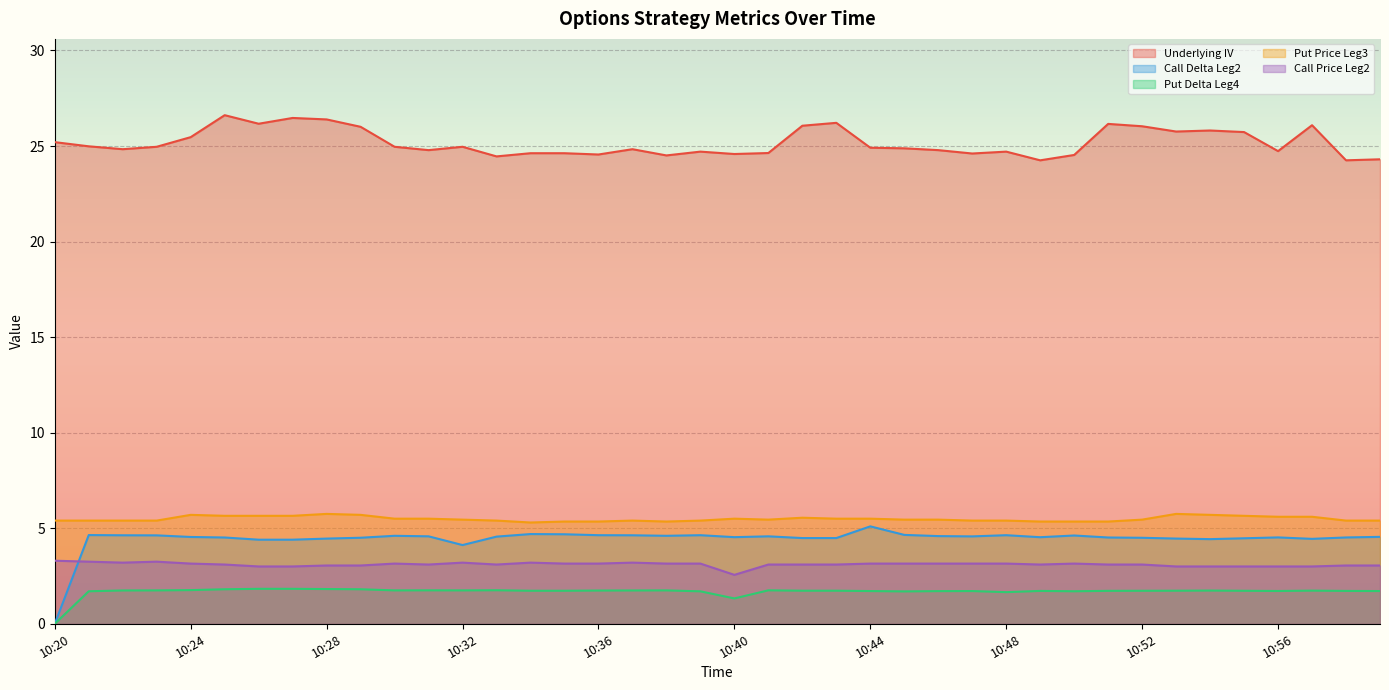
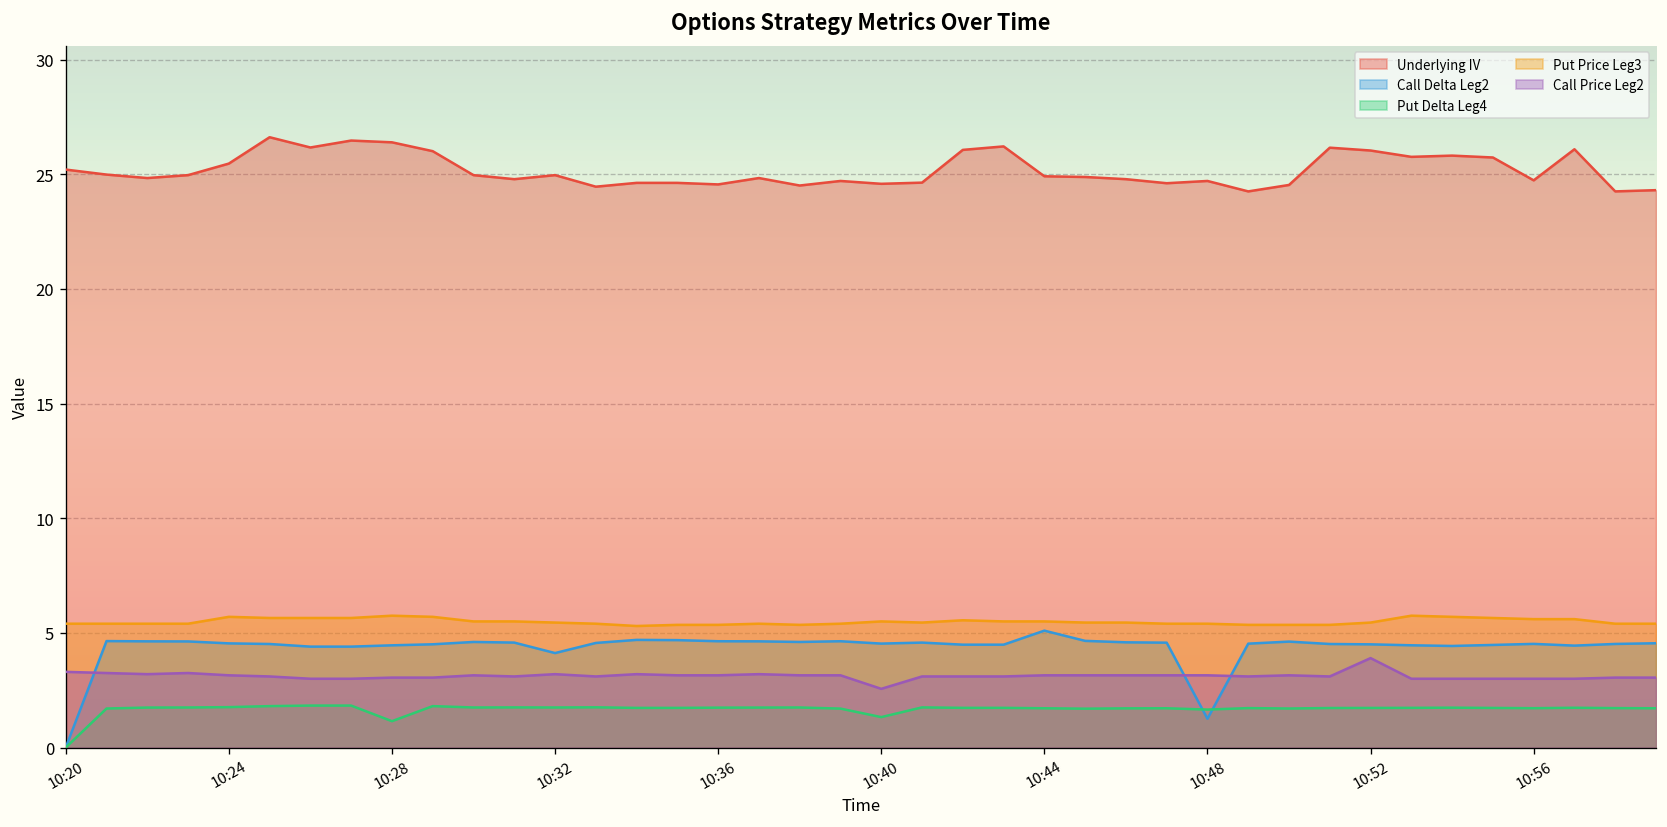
  {
    "Call Delta Leg2": {
      "10:24": 4.5,
      "10:28": 4.5,
      "10:32": 4.1,
      "10:36": 4.6,
      "10:40": 4.5,
      "10:44": 5.1,
-     "10:48": 4.6,
+     "10:48": 1.3,
      "10:52": 4.5,
      "10:56": 4.5
    },
    "Put Delta Leg4": {
      "10:24": 1.8,
-     "10:28": 1.8,
+     "10:28": 1.1,
      "10:32": 1.7,
      "10:36": 1.7,
      "10:40": 1.3,
      "10:44": 1.7,
      "10:48": 1.7,
      "10:52": 1.7,
      "10:56": 1.7
    },
    "Call Price Leg2": {
      "10:20": 3.3,
      "10:24": 3.2,
      "10:28": 3.1,
      "10:32": 3.2,
      "10:36": 3.2,
      "10:40": 2.6,
      "10:44": 3.2,
      "10:48": 3.2,
-     "10:52": 3.1,
+     "10:52": 3.9,
      "10:56": 3.0
    }
  }
